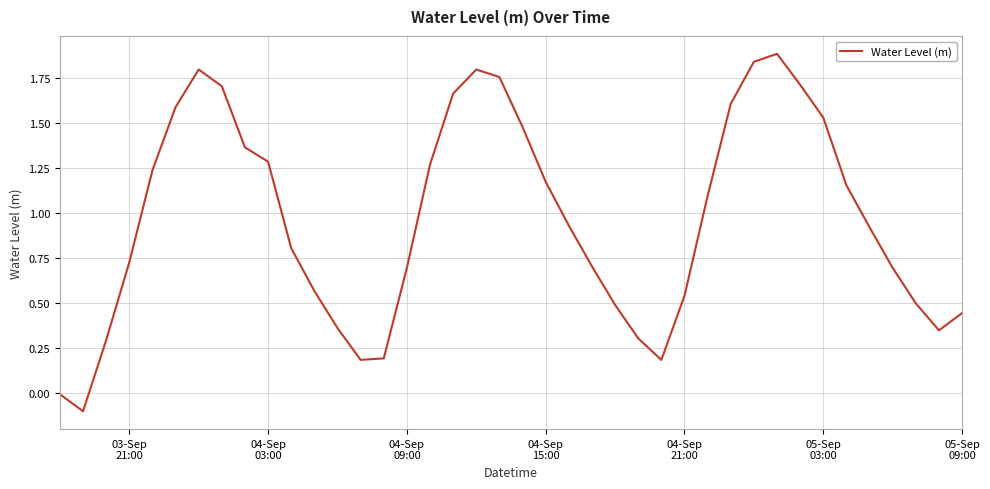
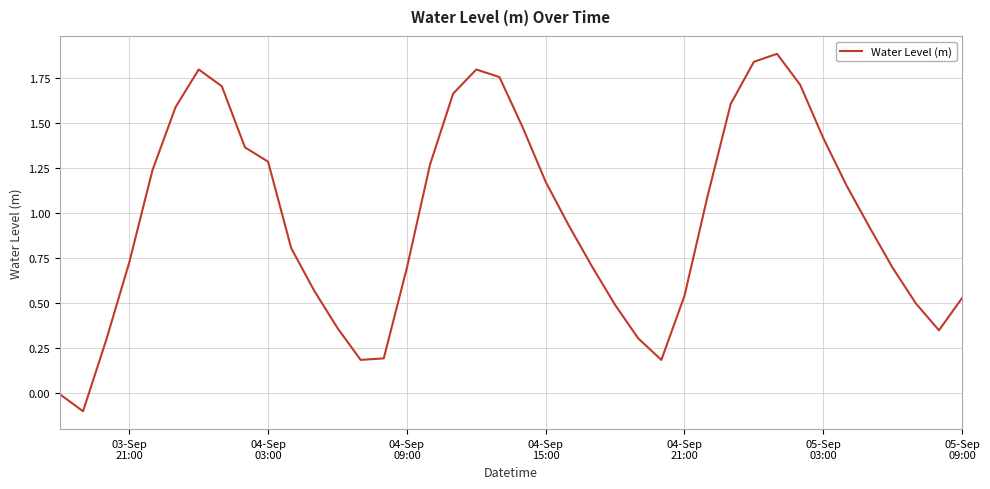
  {
    "03-Sep 21:00": 0.73,
    "04-Sep 03:00": 1.28,
    "04-Sep 09:00": 0.69,
    "04-Sep 15:00": 1.17,
    "04-Sep 21:00": 0.54,
-   "05-Sep 03:00": 1.53,
-   "05-Sep 09:00": 0.44
+   "05-Sep 03:00": 1.42,
+   "05-Sep 09:00": 0.53
  }
